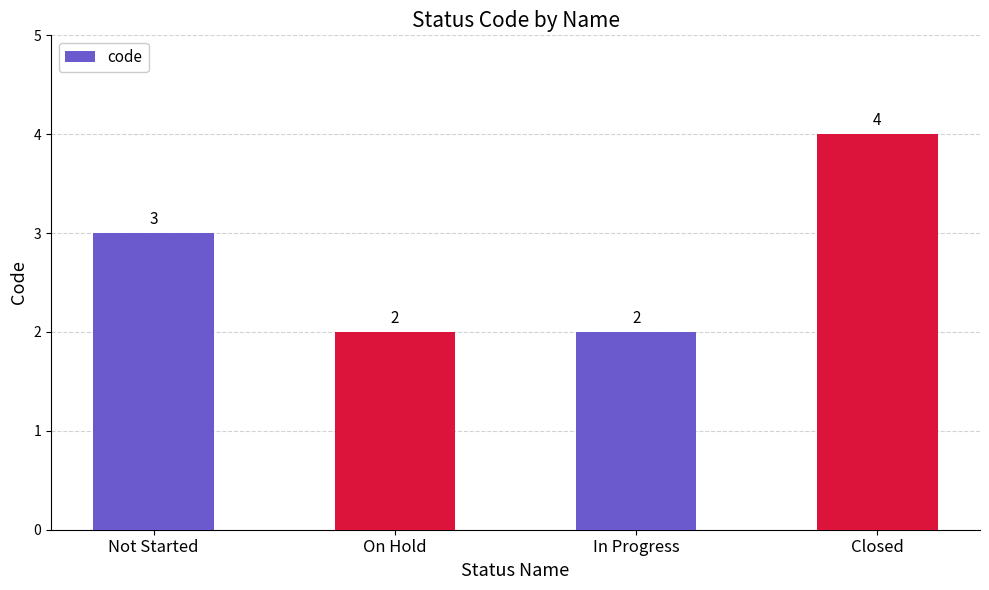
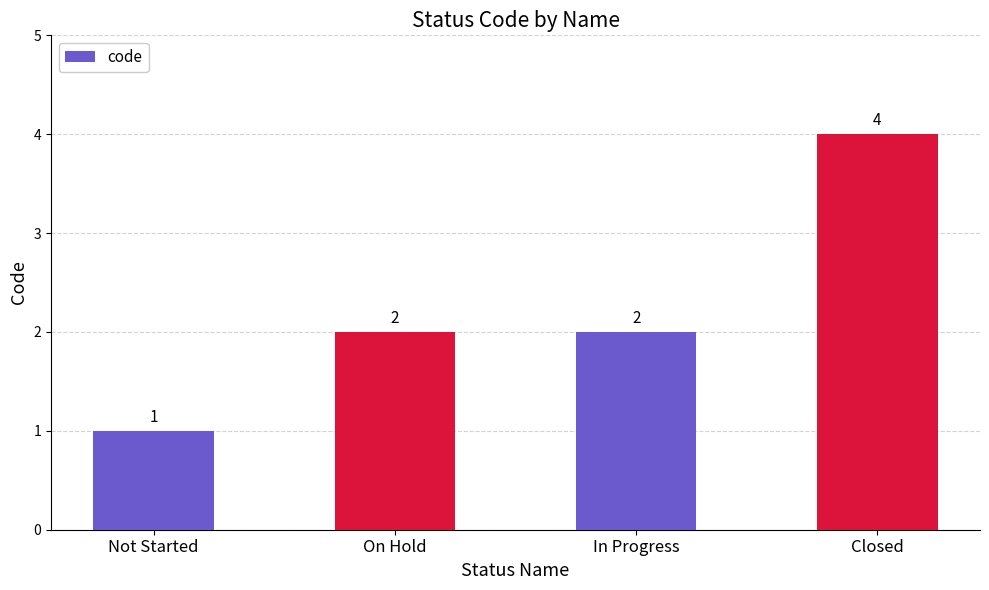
  {
-   "Not Started": 3,
+   "Not Started": 1,
    "On Hold": 2,
    "In Progress": 2,
    "Closed": 4
  }
